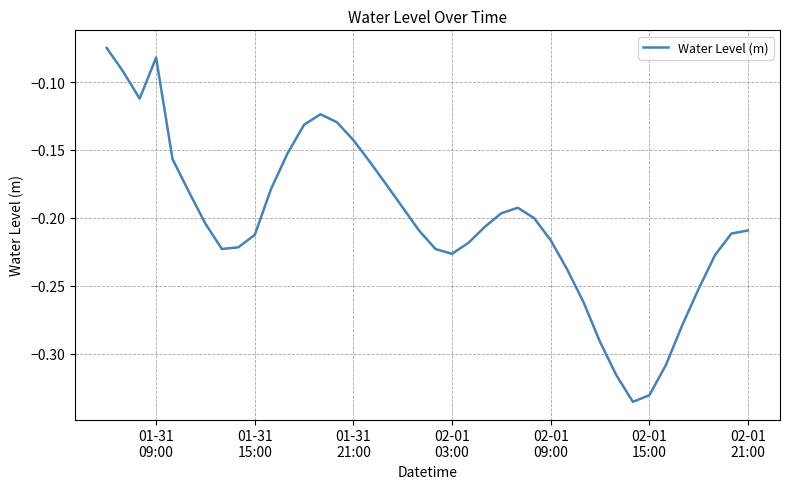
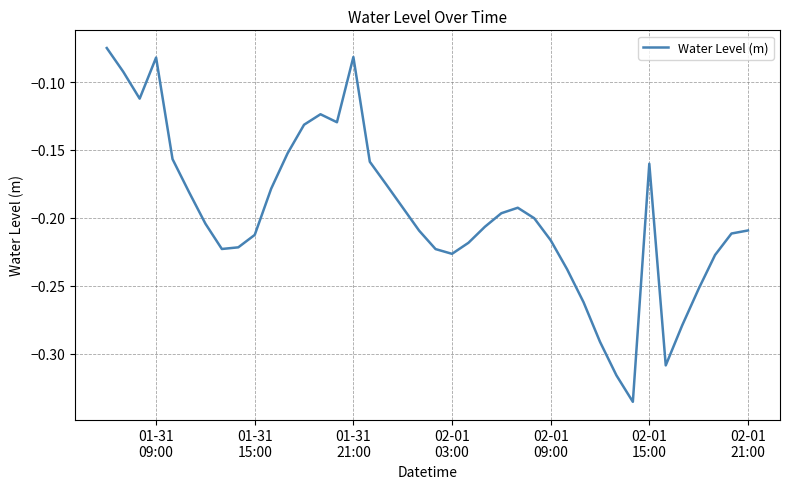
  {
    "01-31 09:00": -0.082,
    "01-31 15:00": -0.213,
-   "01-31 21:00": -0.143,
+   "01-31 21:00": -0.082,
    "02-01 03:00": -0.227,
    "02-01 09:00": -0.216,
-   "02-01 15:00": -0.331,
+   "02-01 15:00": -0.160,
    "02-01 21:00": -0.209
  }
